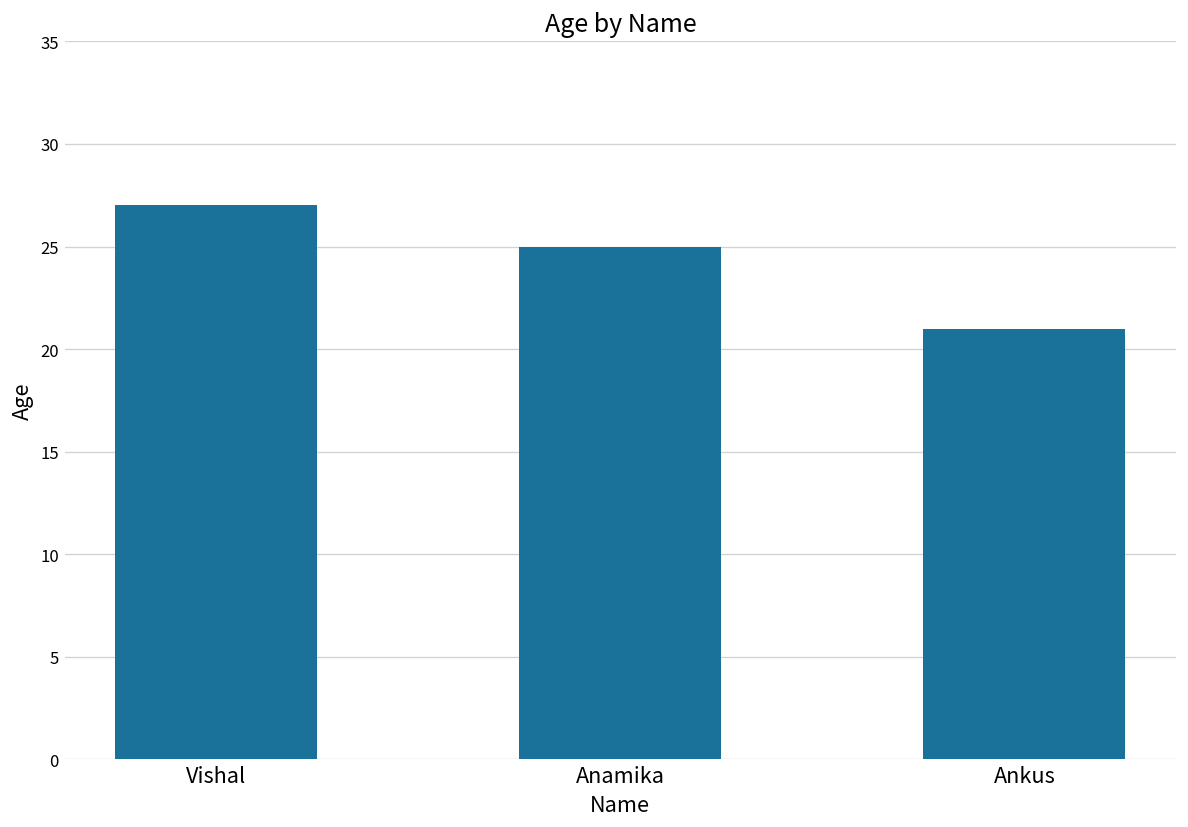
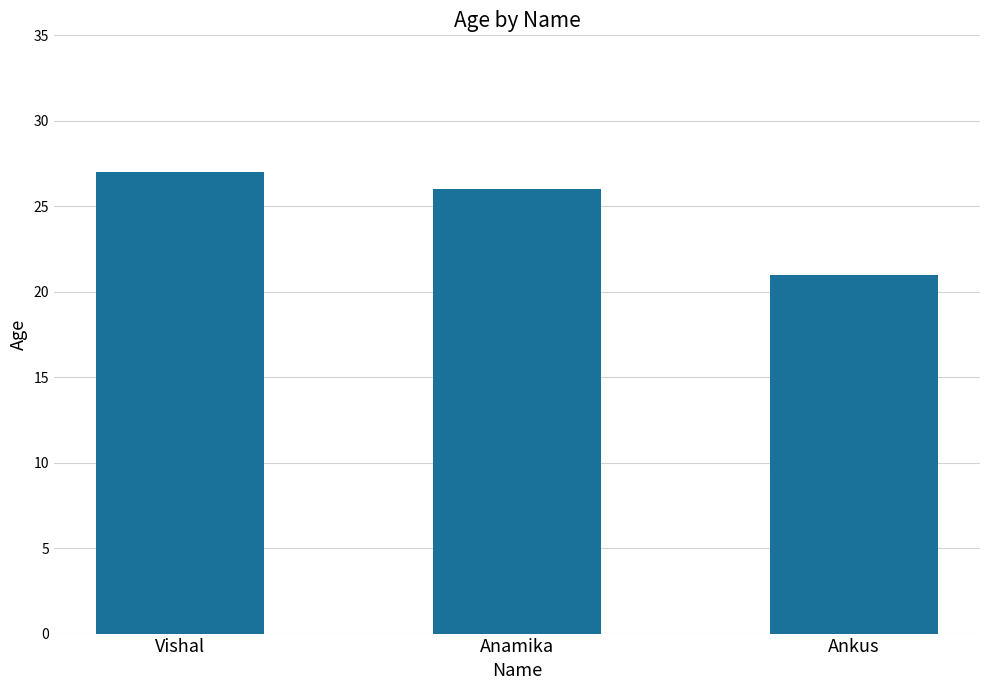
  {
    "Vishal": 27,
-   "Anamika": 25,
+   "Anamika": 26,
    "Ankus": 21
  }
